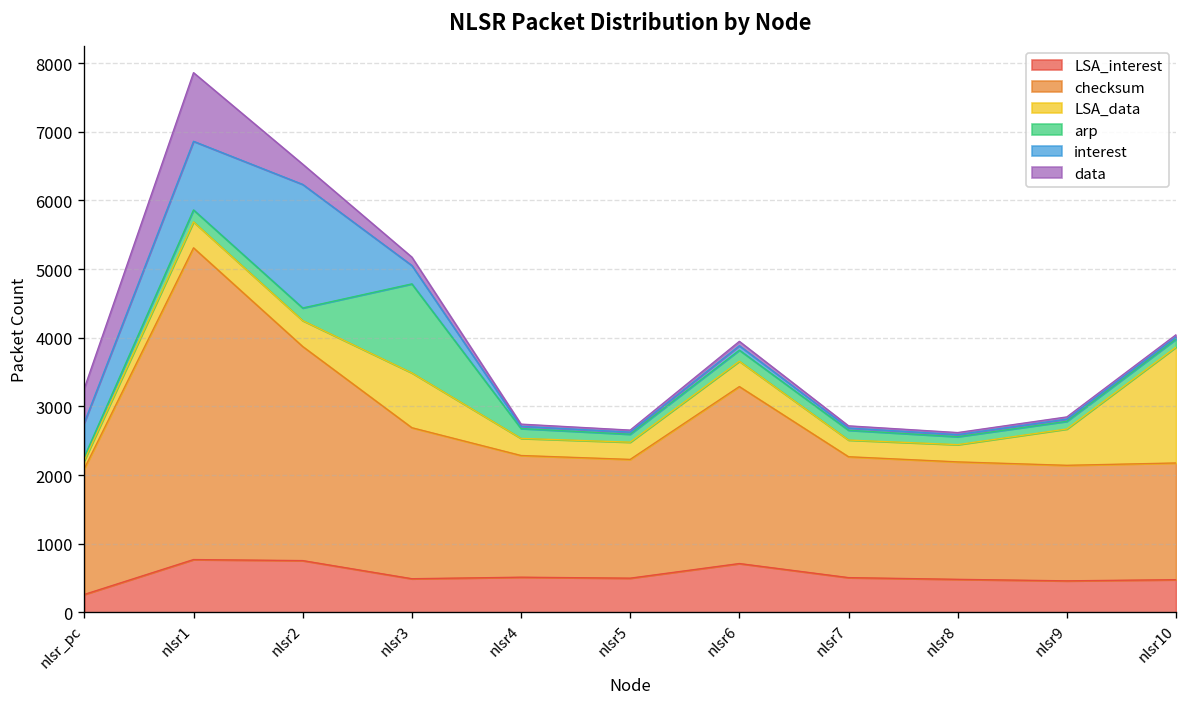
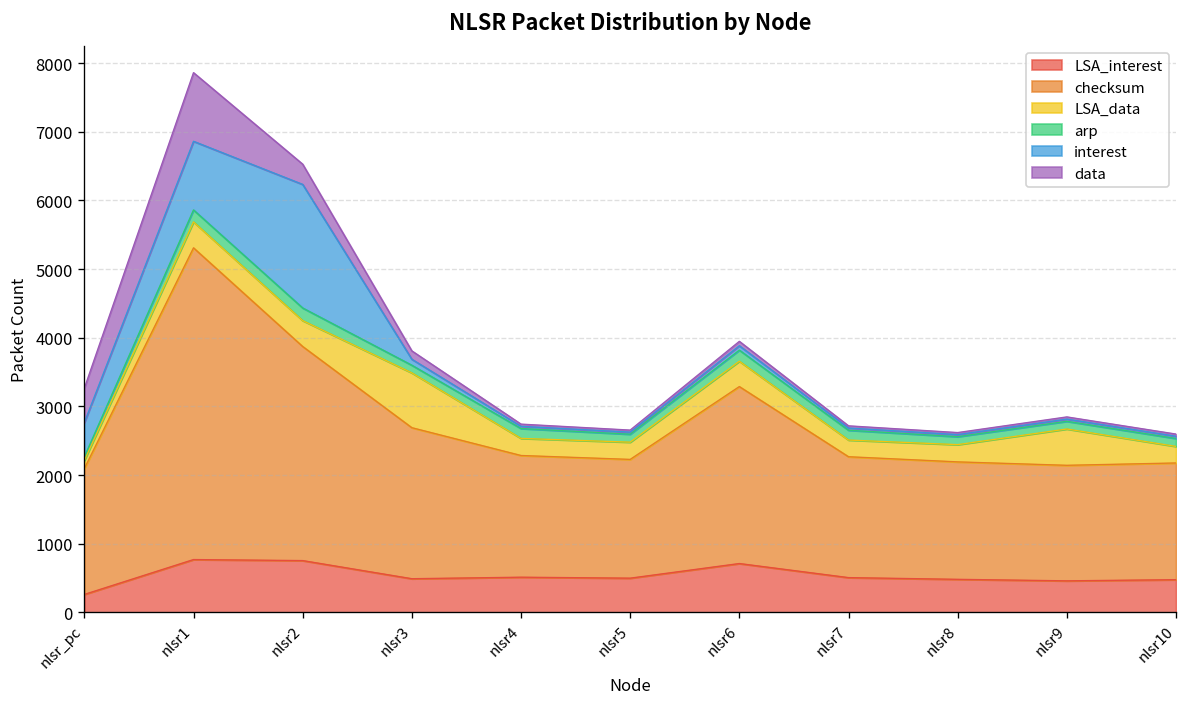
  {
    "LSA_data": {
      "nlsr_pc": 100,
      "nlsr1": 400,
      "nlsr2": 400,
      "nlsr3": 800,
      "nlsr4": 200,
      "nlsr5": 300,
      "nlsr6": 400,
      "nlsr7": 200,
      "nlsr8": 300,
      "nlsr9": 500,
-     "nlsr10": 1700
+     "nlsr10": 200
    },
    "arp": {
      "nlsr_pc": 100,
      "nlsr1": 200,
      "nlsr2": 200,
-     "nlsr3": 1300,
+     "nlsr3": 100,
      "nlsr6": 200
    },
    "interest": {
      "nlsr_pc": 500,
      "nlsr1": 1000,
      "nlsr2": 1800,
-     "nlsr3": 300,
+     "nlsr3": 100,
      "nlsr6": 100
    },
    "data": {
      "nlsr_pc": 500,
      "nlsr1": 1000,
      "nlsr2": 300,
      "nlsr3": 100,
      "nlsr6": 100
    }
  }
